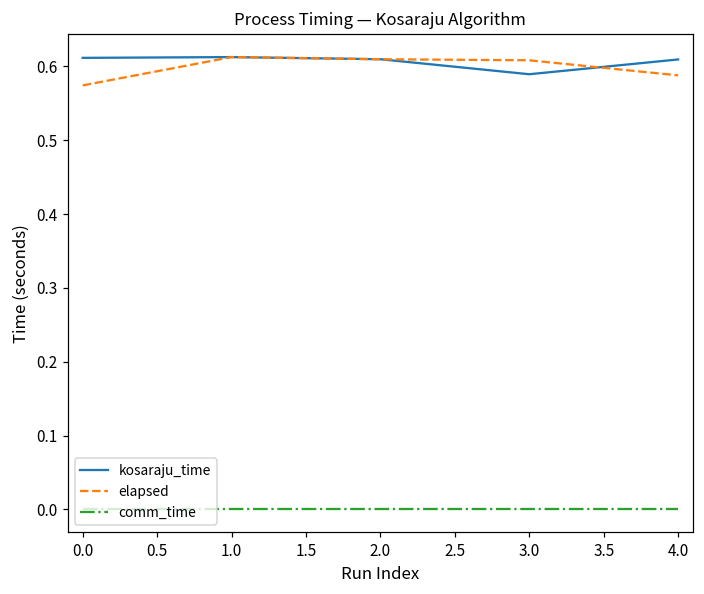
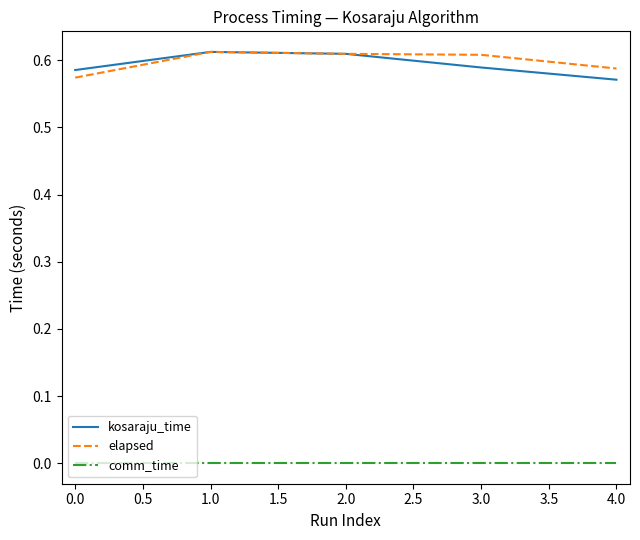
  {
    "kosaraju_time": {
-     "0.0": 0.61,
+     "0.0": 0.59,
      "3.0": 0.59,
-     "4.0": 0.61
+     "4.0": 0.57
    },
    "elapsed": {
      "0.0": 0.57,
      "3.0": 0.61,
      "4.0": 0.59
    },
    "comm_time": {
      "1.0": 0.00,
      "2.0": 0.00,
      "3.0": 0.00,
      "4.0": 0.00
    }
  }
